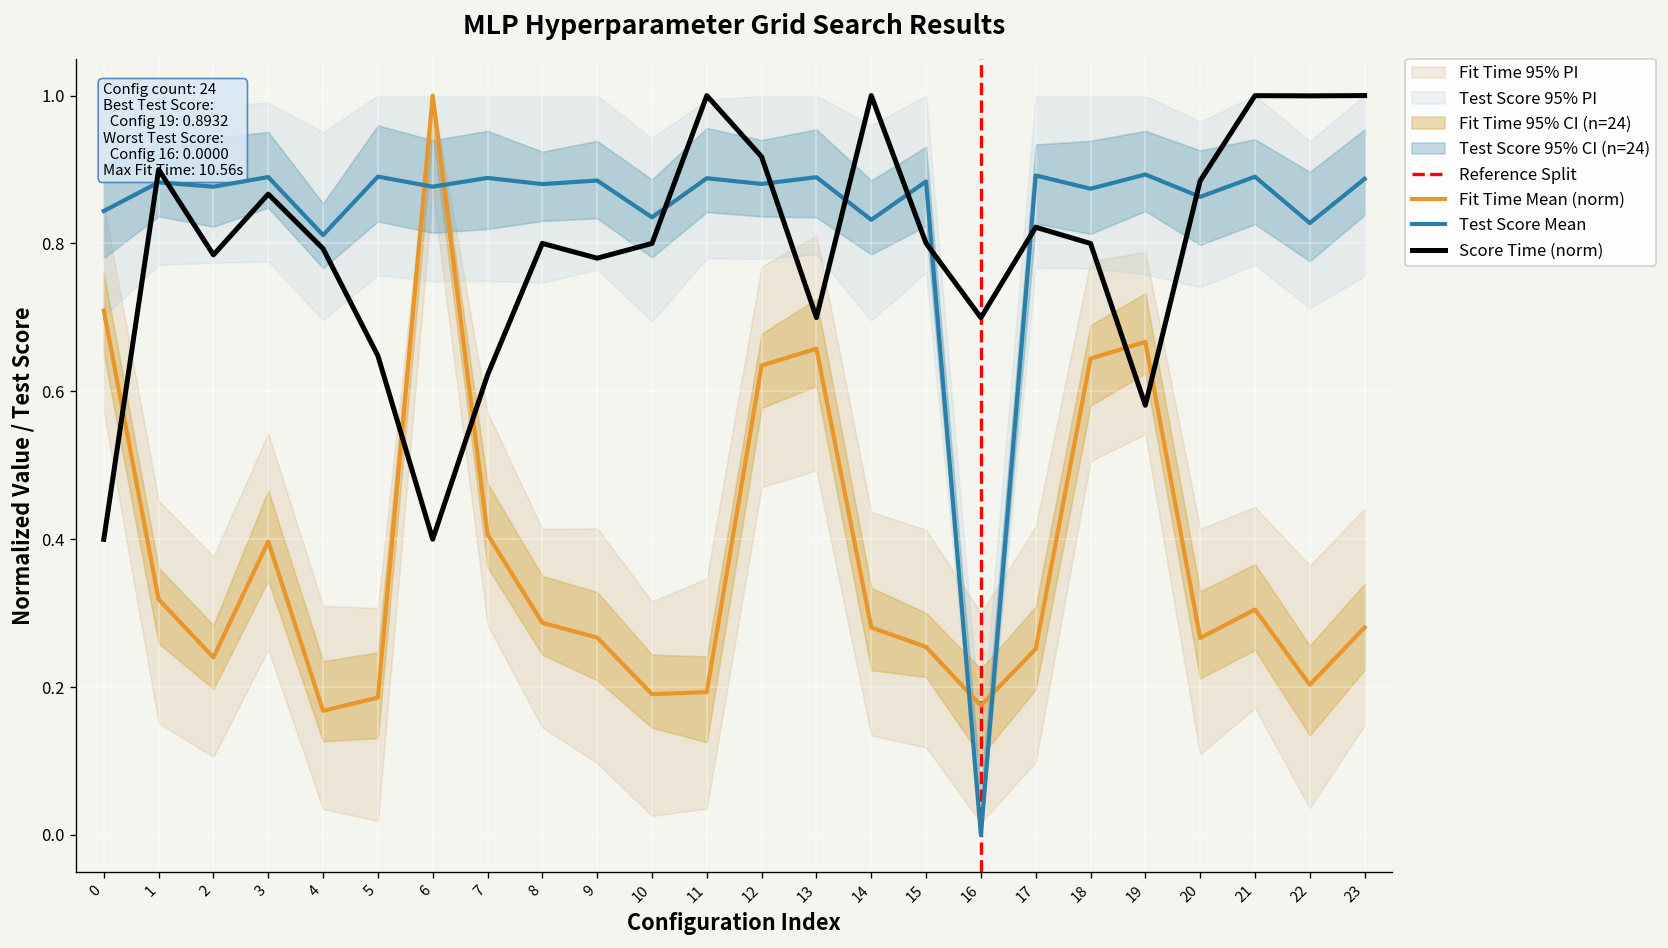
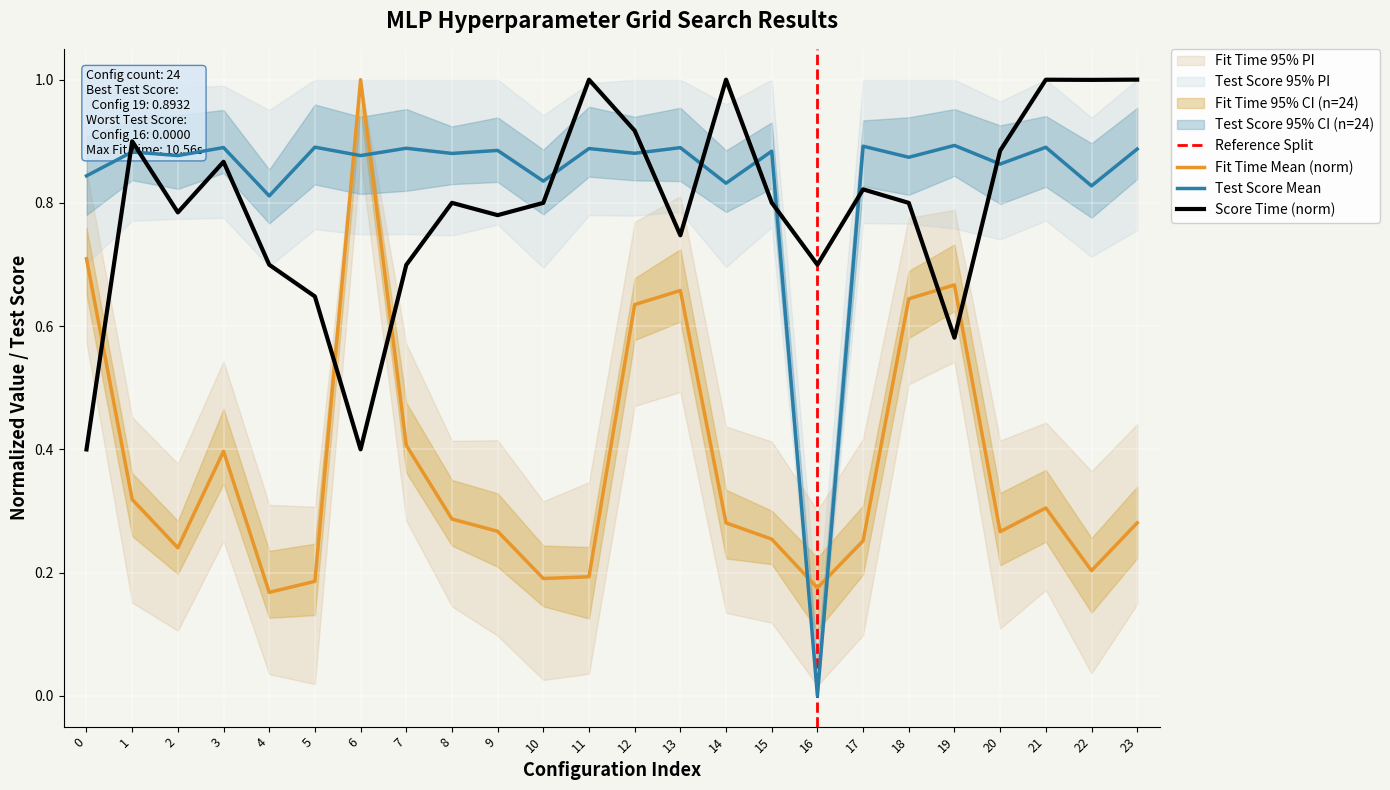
  {
    "Score Time (norm)": {
      "0": 0.40,
      "2": 0.78,
      "3": 0.87,
-     "4": 0.79,
+     "4": 0.70,
      "5": 0.65,
      "6": 0.40,
-     "7": 0.62,
+     "7": 0.70,
      "8": 0.80,
      "9": 0.78,
      "10": 0.80,
      "11": 1.00,
      "12": 0.92,
-     "13": 0.70,
+     "13": 0.75,
      "14": 1.00,
      "15": 0.80,
      "16": 0.70,
      "17": 0.82,
      "18": 0.80,
      "19": 0.58,
      "20": 0.88,
      "22": 1.00
    }
  }
